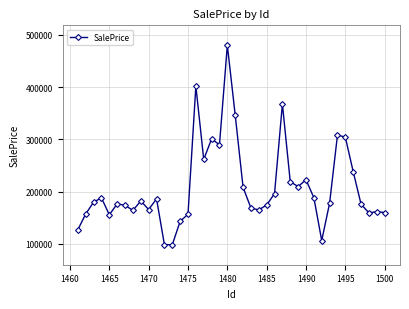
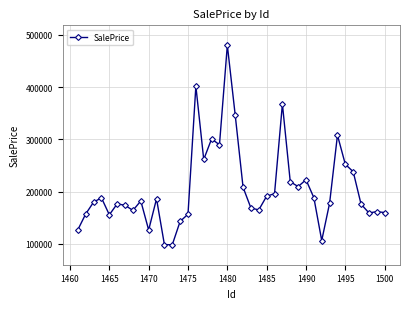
  {
    "1465": 160000,
-   "1470": 170000,
+   "1470": 130000,
    "1475": 160000,
    "1480": 480000,
-   "1485": 170000,
+   "1485": 190000,
    "1490": 220000,
-   "1495": 300000,
+   "1495": 250000,
    "1500": 160000
  }
